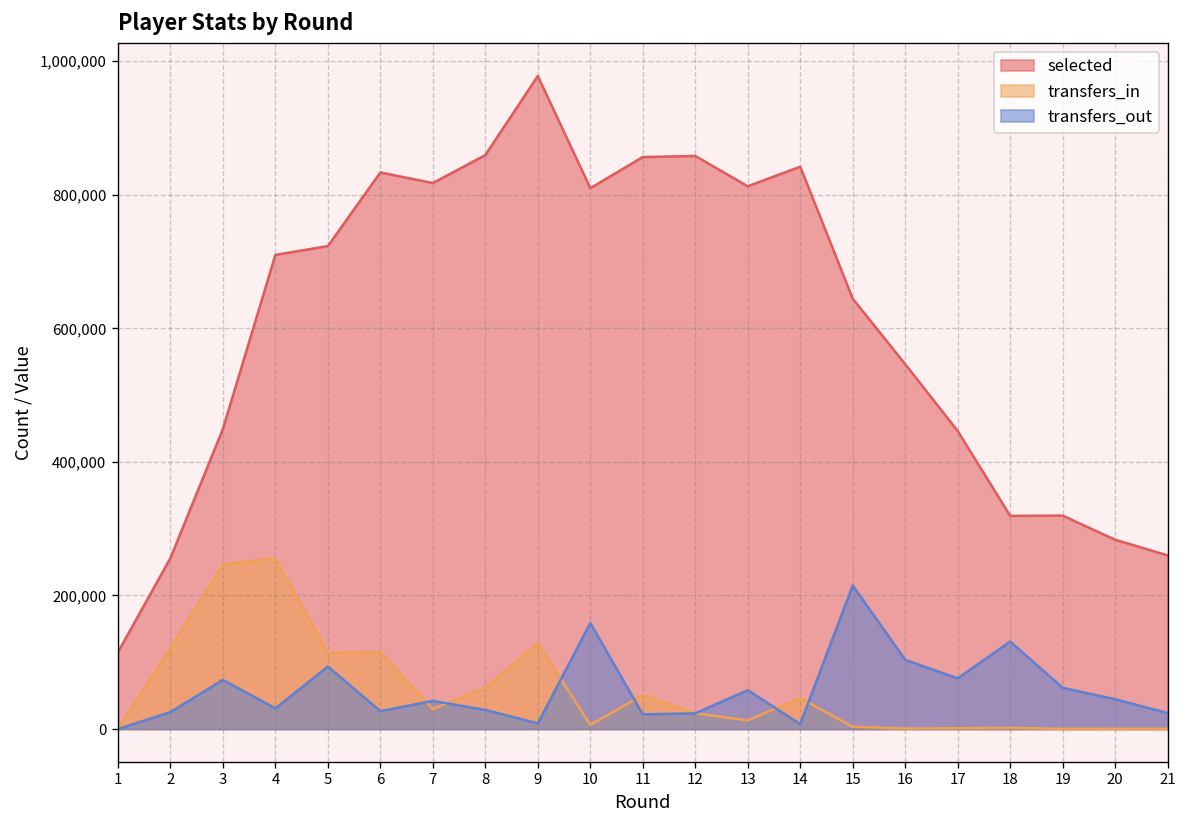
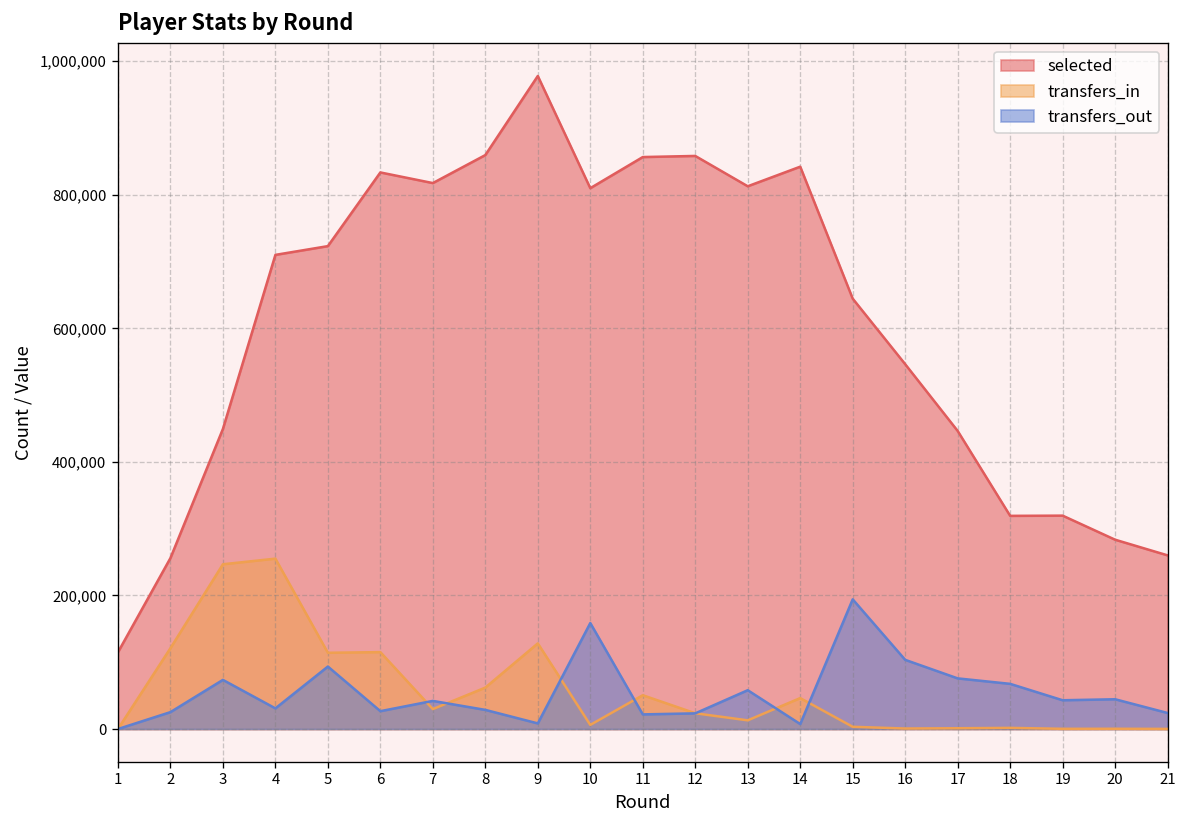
  {
    "transfers_out": {
      "2": "30,000",
      "3": "70,000",
      "4": "30,000",
      "5": "90,000",
      "6": "30,000",
      "7": "40,000",
      "8": "30,000",
      "9": "10,000",
      "10": "160,000",
      "11": "20,000",
      "13": "60,000",
      "14": "10,000",
-     "15": "210,000",
+     "15": "190,000",
      "16": "100,000",
      "17": "80,000",
-     "18": "130,000",
-     "19": "60,000",
+     "18": "70,000",
+     "19": "40,000",
      "20": "40,000",
      "21": "20,000"
    }
  }
